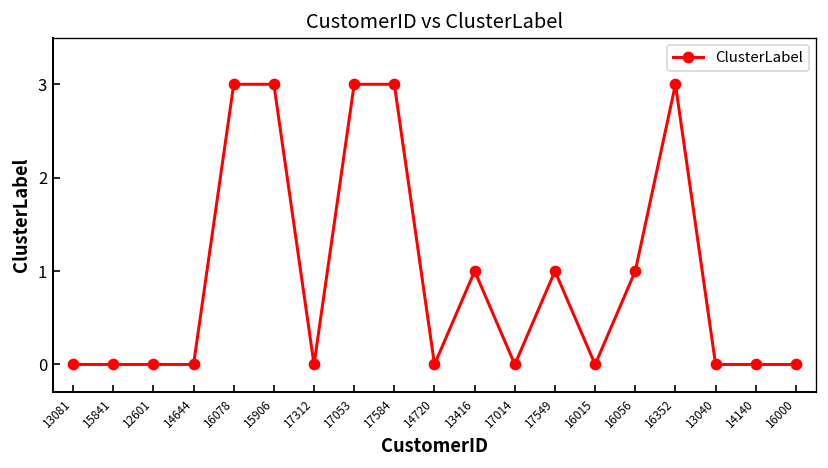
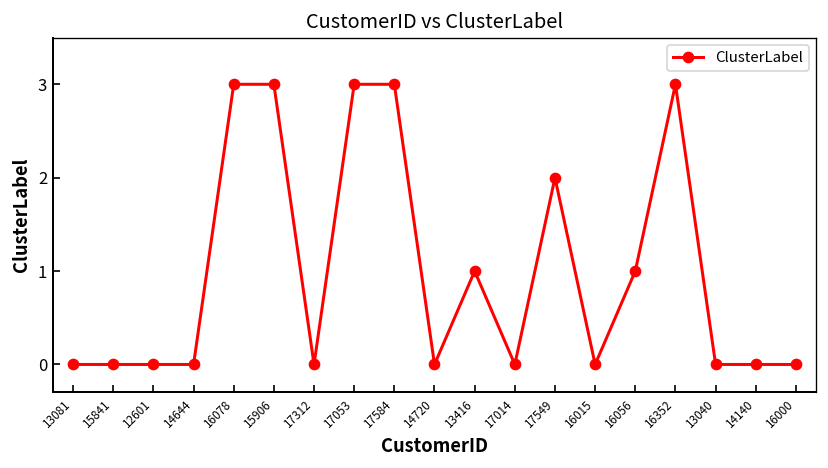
  {
    "13081": 0,
    "15841": 0,
    "12601": 0,
    "14644": 0,
    "16078": 3,
    "15906": 3,
    "17312": 0,
    "17053": 3,
    "17584": 3,
    "14720": 0,
    "13416": 1,
    "17014": 0,
-   "17549": 1,
+   "17549": 2,
    "16015": 0,
    "16056": 1,
    "16352": 3,
    "13040": 0,
    "14140": 0,
    "16000": 0
  }
